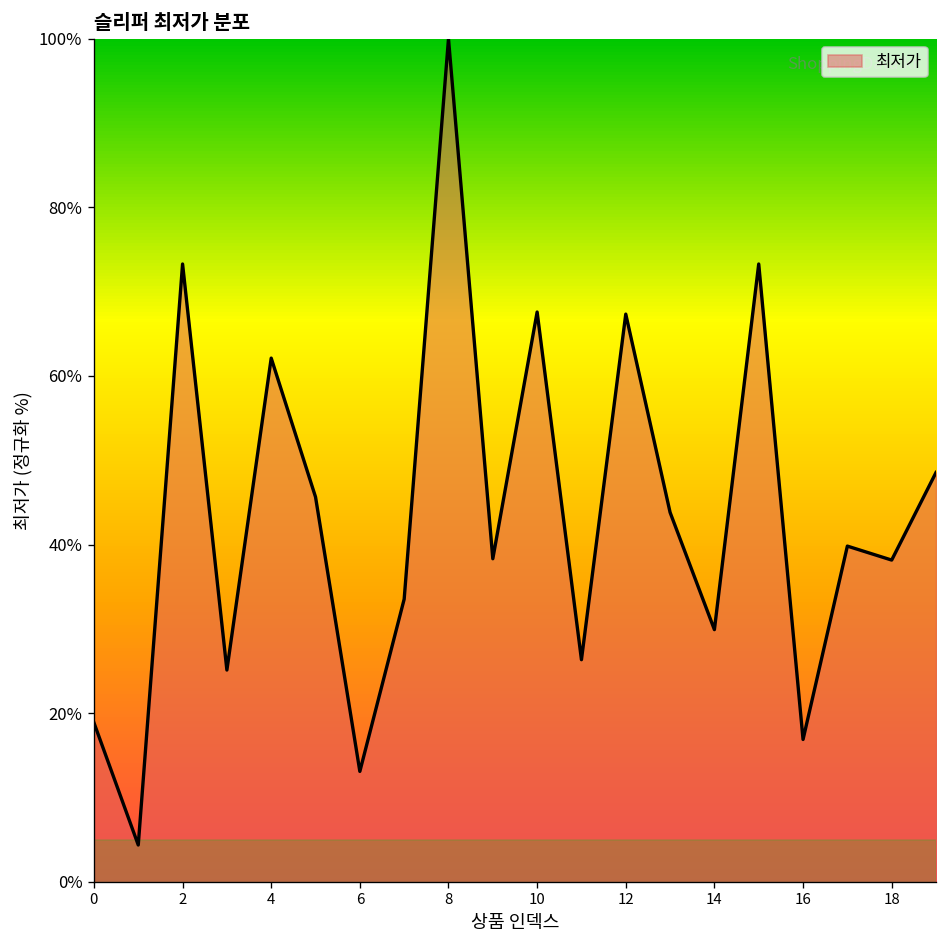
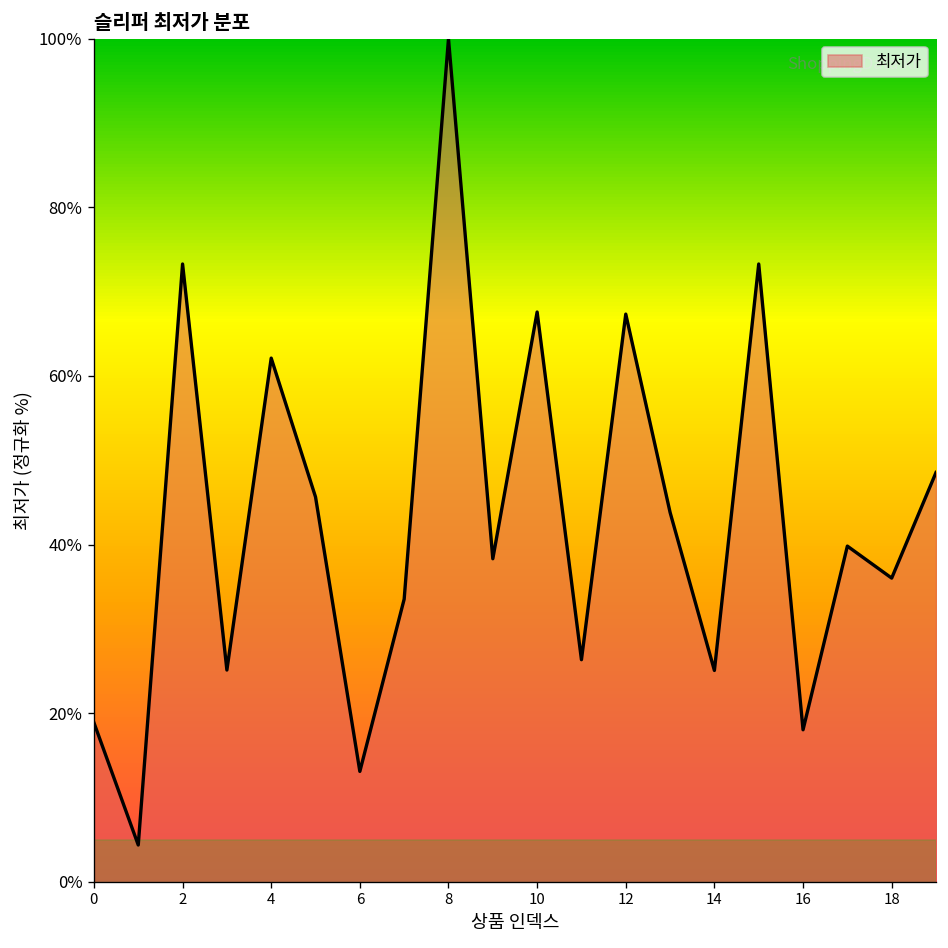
  {
    "0": "19%",
    "2": "73%",
    "4": "62%",
    "6": "13%",
    "8": "100%",
    "10": "68%",
    "12": "67%",
-   "14": "30%",
-   "16": "17%",
-   "18": "38%"
+   "14": "25%",
+   "16": "18%",
+   "18": "36%"
  }
